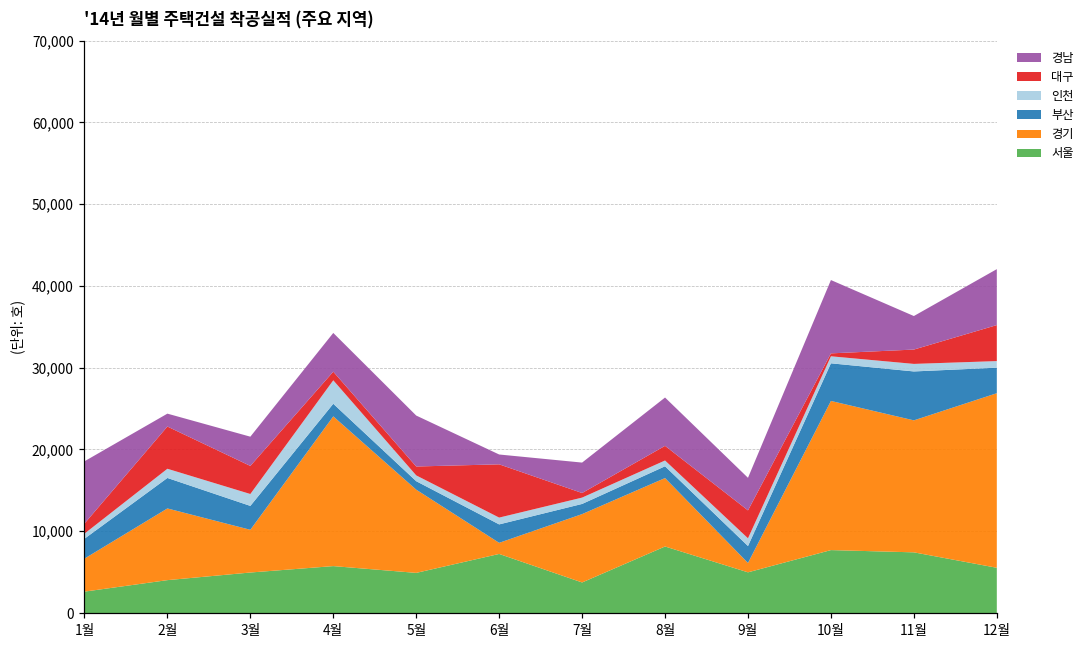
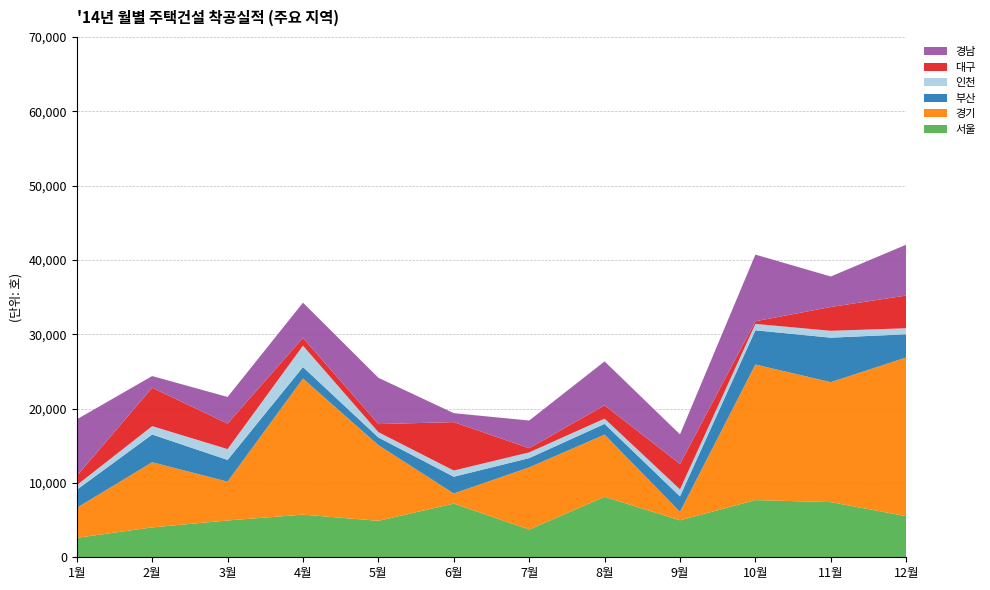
  {
    "서울": {
      "1월": "3,000",
      "2월": "4,000",
      "3월": "5,000",
      "4월": "6,000",
      "5월": "5,000",
      "6월": "7,000",
      "7월": "4,000",
      "8월": "8,000",
      "9월": "5,000",
      "10월": "8,000",
      "11월": "7,000",
      "12월": "6,000"
    },
    "경기": {
      "1월": "4,000",
      "2월": "9,000",
      "3월": "5,000",
      "4월": "18,000",
      "5월": "10,000",
      "6월": "1,000",
      "7월": "8,000",
      "8월": "8,000",
      "9월": "1,000",
      "10월": "18,000",
      "11월": "16,000",
      "12월": "21,000"
    },
    "부산": {
      "1월": "2,000",
      "2월": "4,000",
      "3월": "3,000",
      "4월": "2,000",
      "5월": "1,000",
      "6월": "2,000",
      "7월": "1,000",
      "8월": "1,000",
      "9월": "2,000",
      "10월": "5,000",
      "11월": "6,000",
      "12월": "3,000"
    },
    "인천": {
      "1월": "1,000",
      "2월": "1,000",
      "3월": "1,000",
      "4월": "3,000",
      "5월": "1,000",
      "6월": "1,000",
      "7월": "1,000",
      "8월": "1,000",
      "9월": "1,000",
      "10월": "1,000",
      "11월": "1,000",
      "12월": "1,000"
    },
    "대구": {
      "1월": "1,000",
      "2월": "5,000",
      "3월": "3,000",
      "4월": "1,000",
      "5월": "1,000",
      "6월": "7,000",
      "7월": "1,000",
      "8월": "2,000",
      "9월": "3,000",
      "10월": "0",
-     "11월": "2,000",
+     "11월": "3,000",
      "12월": "4,000"
    },
    "경남": {
      "1월": "8,000",
      "2월": "2,000",
      "3월": "4,000",
      "4월": "5,000",
      "5월": "6,000",
      "6월": "1,000",
      "7월": "4,000",
      "8월": "6,000",
      "9월": "4,000",
      "10월": "9,000",
      "11월": "4,000",
      "12월": "7,000"
    }
  }
